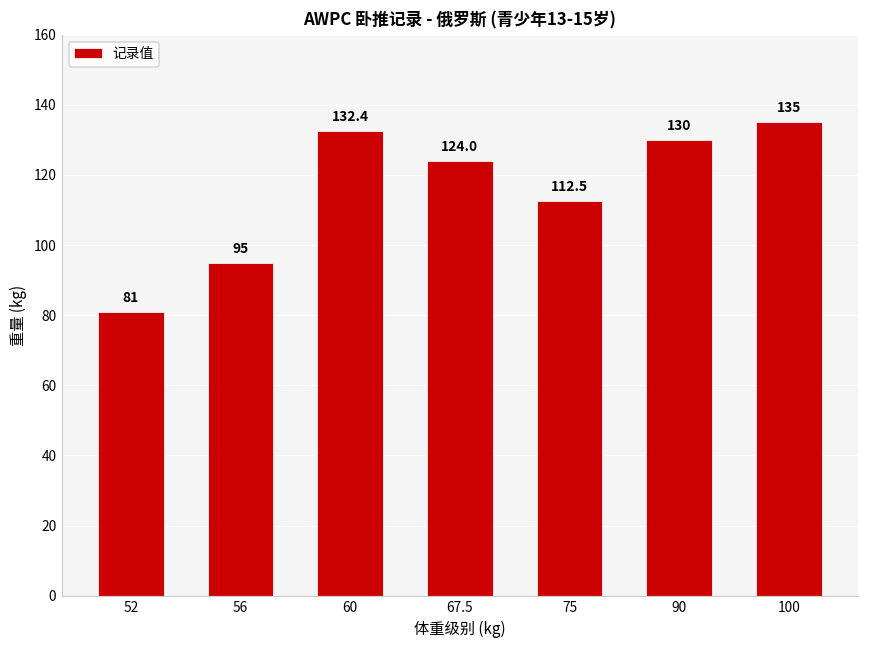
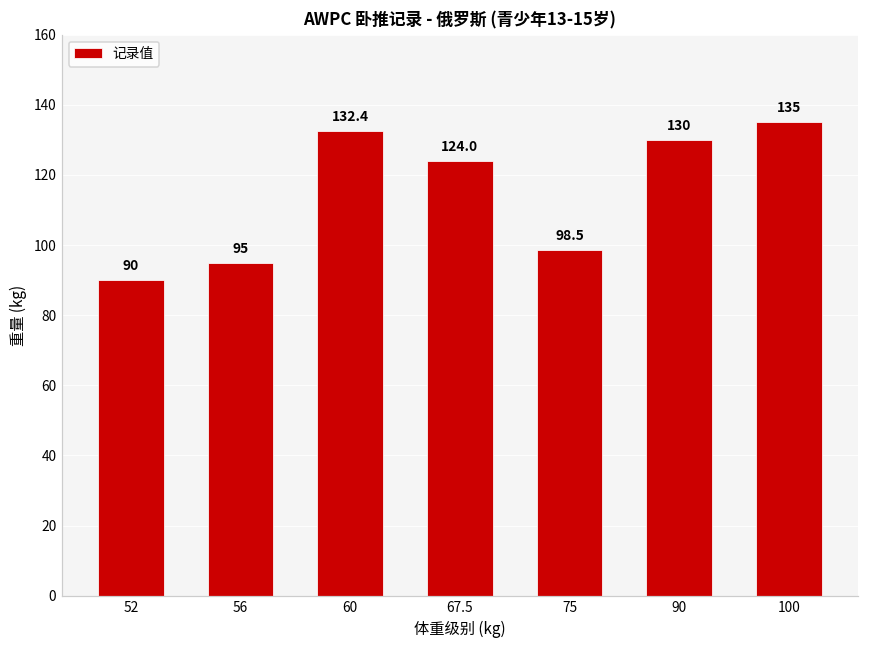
  {
-   "52": 81,
+   "52": 90,
    "56": 95,
    "60": 132.4,
    "67.5": 124.0,
-   "75": 112.5,
+   "75": 98.5,
    "90": 130,
    "100": 135
  }
